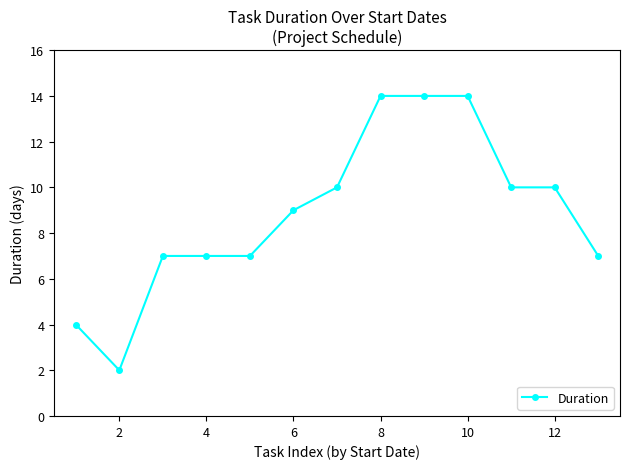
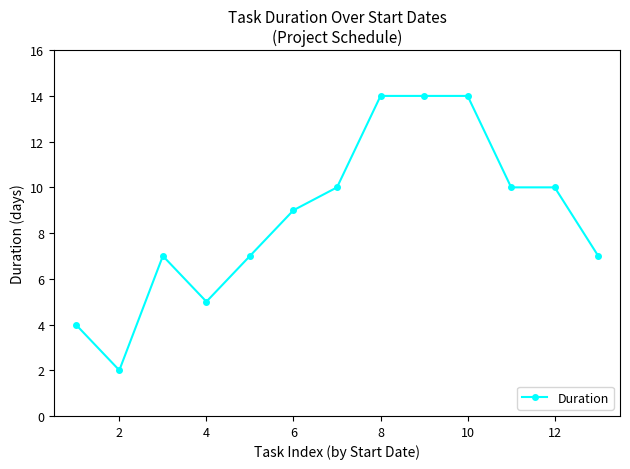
  {
    "2": 2,
-   "4": 7,
+   "4": 5,
    "6": 9,
    "8": 14,
    "10": 14,
    "12": 10
  }
